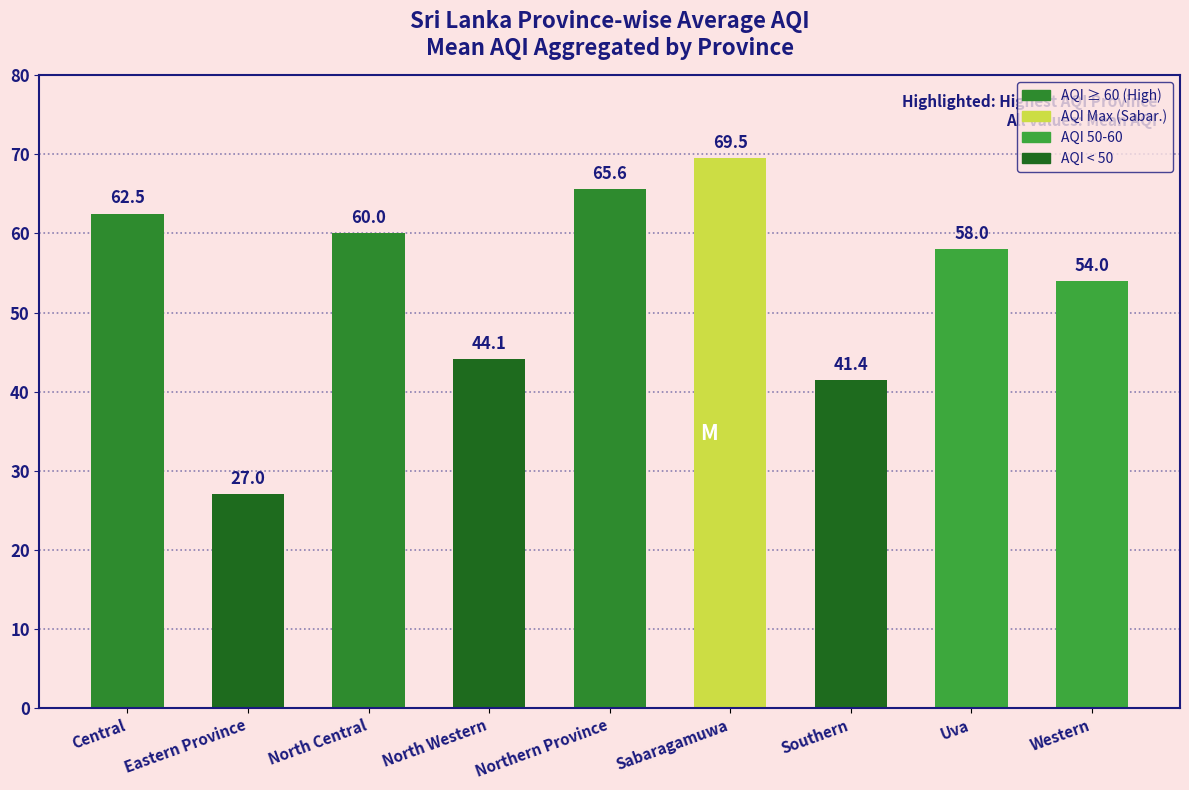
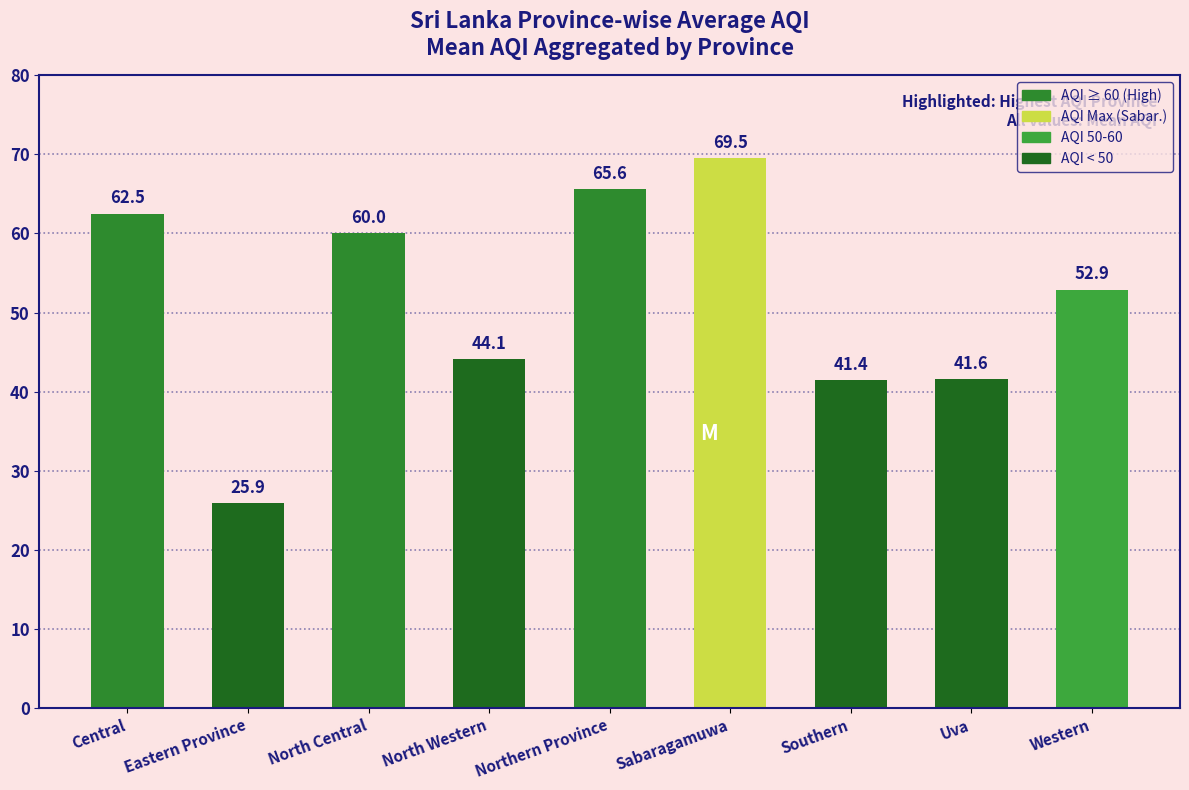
  {
    "Central": 62.5,
-   "Eastern Province": 27.0,
+   "Eastern Province": 25.9,
    "North Central": 60.0,
    "North Western": 44.1,
    "Northern Province": 65.6,
    "Sabaragamuwa": 69.5,
    "Southern": 41.4,
-   "Uva": 58.0,
-   "Western": 54.0
+   "Uva": 41.6,
+   "Western": 52.9
  }
